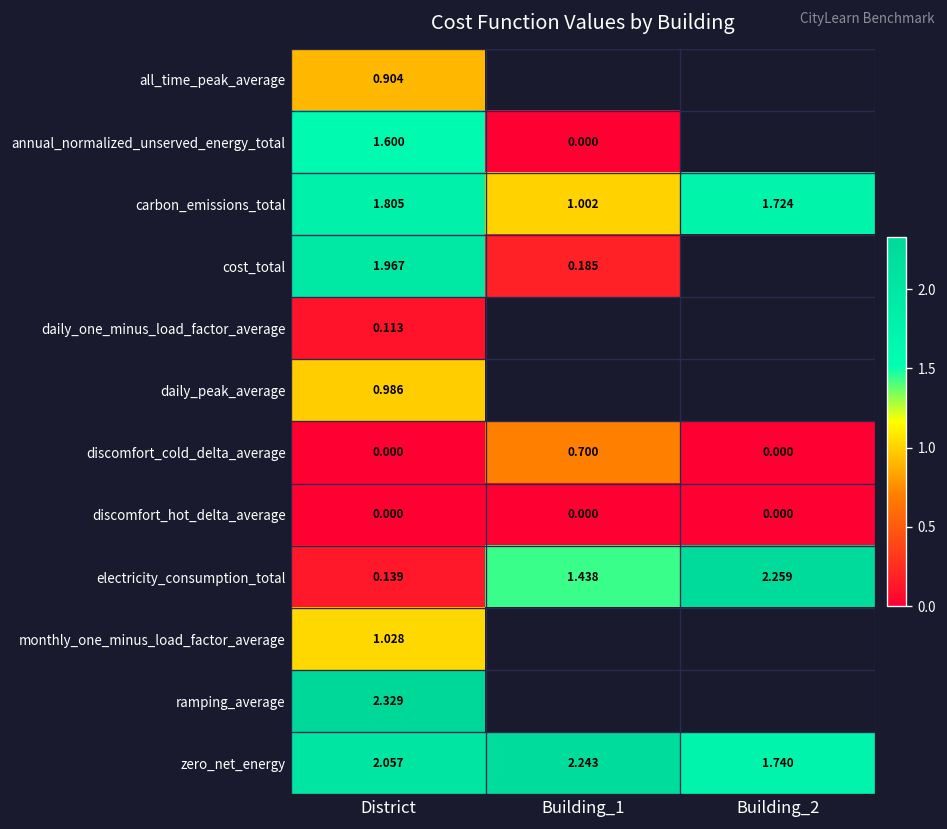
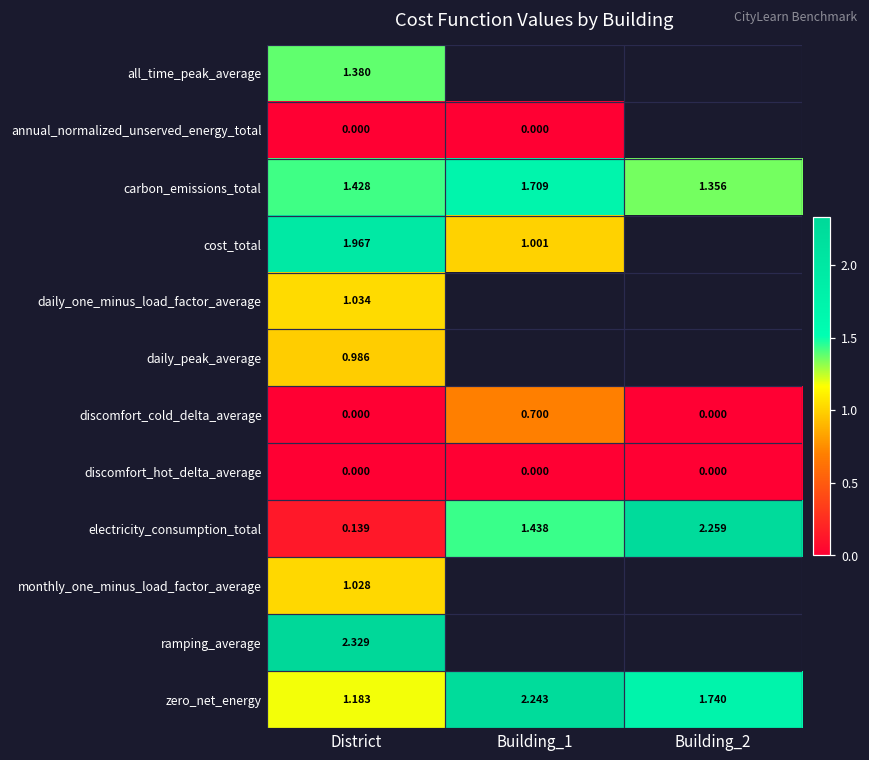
  {
    "all_time_peak_average": {
-     "District": 0.904
+     "District": 1.380
    },
    "annual_normalized_unserved_energy_total": {
-     "District": 1.600,
+     "District": 0.000,
      "Building_1": 0.000
    },
    "carbon_emissions_total": {
-     "District": 1.805,
-     "Building_1": 1.002,
-     "Building_2": 1.724
+     "District": 1.428,
+     "Building_1": 1.709,
+     "Building_2": 1.356
    },
    "cost_total": {
      "District": 1.967,
-     "Building_1": 0.185
+     "Building_1": 1.001
    },
    "daily_one_minus_load_factor_average": {
-     "District": 0.113
+     "District": 1.034
    },
    "daily_peak_average": {
      "District": 0.986
    },
    "discomfort_cold_delta_average": {
      "District": 0.000,
      "Building_1": 0.700,
      "Building_2": 0.000
    },
    "discomfort_hot_delta_average": {
      "District": 0.000,
      "Building_1": 0.000,
      "Building_2": 0.000
    },
    "electricity_consumption_total": {
      "District": 0.139,
      "Building_1": 1.438,
      "Building_2": 2.259
    },
    "monthly_one_minus_load_factor_average": {
      "District": 1.028
    },
    "ramping_average": {
      "District": 2.329
    },
    "zero_net_energy": {
-     "District": 2.057,
+     "District": 1.183,
      "Building_1": 2.243,
      "Building_2": 1.740
    }
  }
